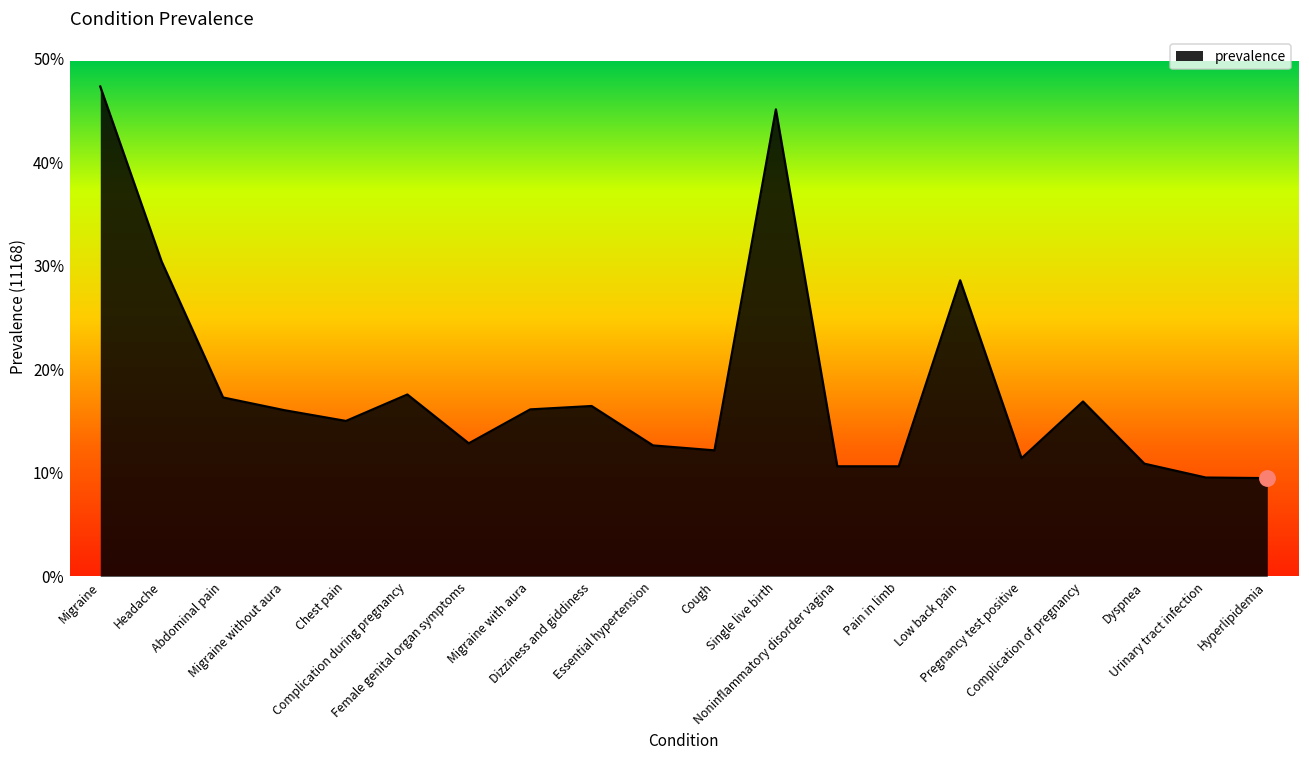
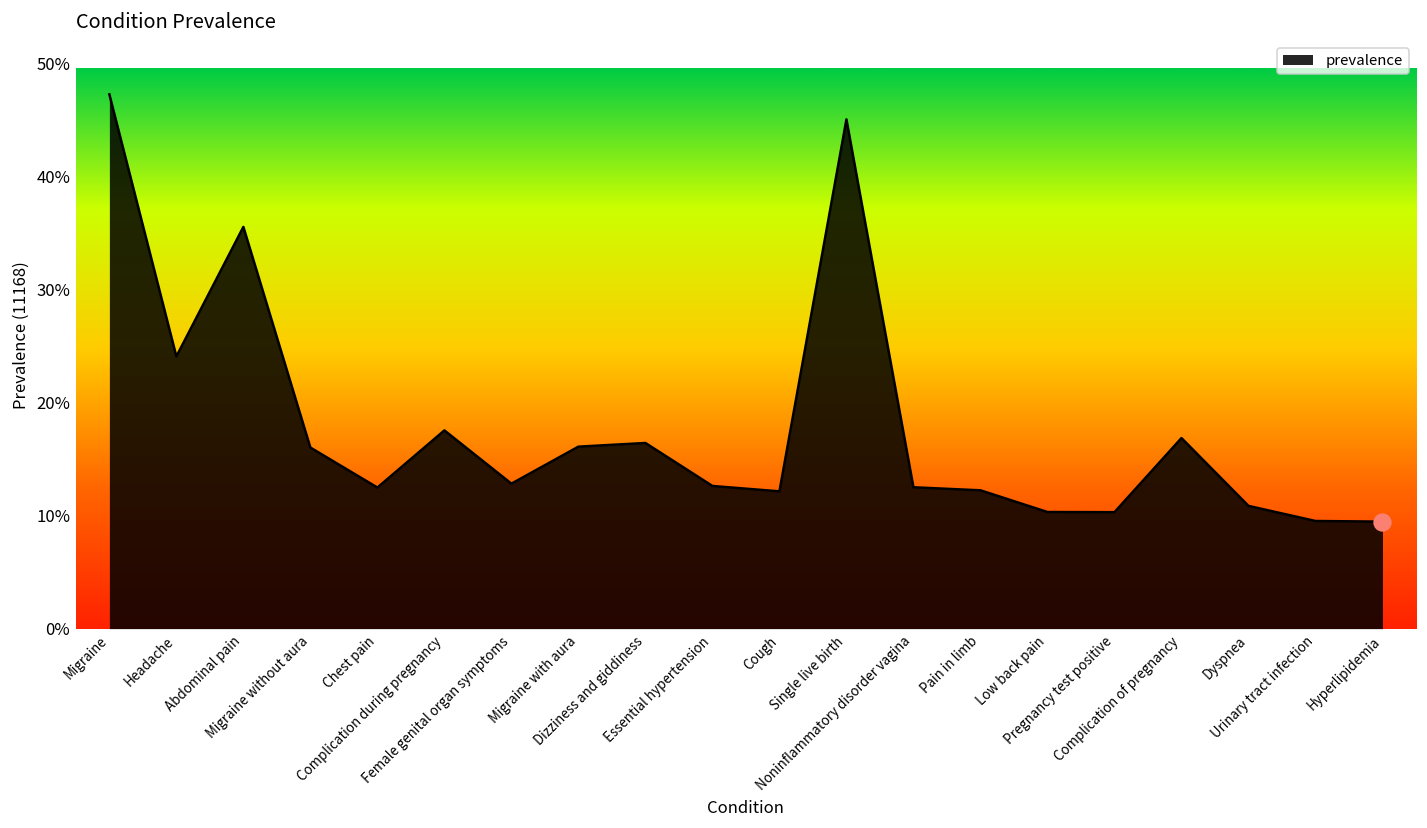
  {
    "prevalence": {
      "Migraine": "47%",
-     "Headache": "30%",
-     "Abdominal pain": "17%",
+     "Headache": "24%",
+     "Abdominal pain": "36%",
      "Migraine without aura": "16%",
-     "Chest pain": "15%",
+     "Chest pain": "12%",
      "Complication during pregnancy": "18%",
      "Female genital organ symptoms": "13%",
      "Migraine with aura": "16%",
      "Dizziness and giddiness": "16%",
      "Essential hypertension": "13%",
      "Cough": "12%",
      "Single live birth": "45%",
-     "Noninflammatory disorder vagina": "11%",
-     "Pain in limb": "11%",
-     "Low back pain": "29%",
-     "Pregnancy test positive": "11%",
+     "Noninflammatory disorder vagina": "13%",
+     "Pain in limb": "12%",
+     "Low back pain": "10%",
+     "Pregnancy test positive": "10%",
      "Complication of pregnancy": "17%",
      "Dyspnea": "11%",
      "Urinary tract infection": "10%"
    }
  }
